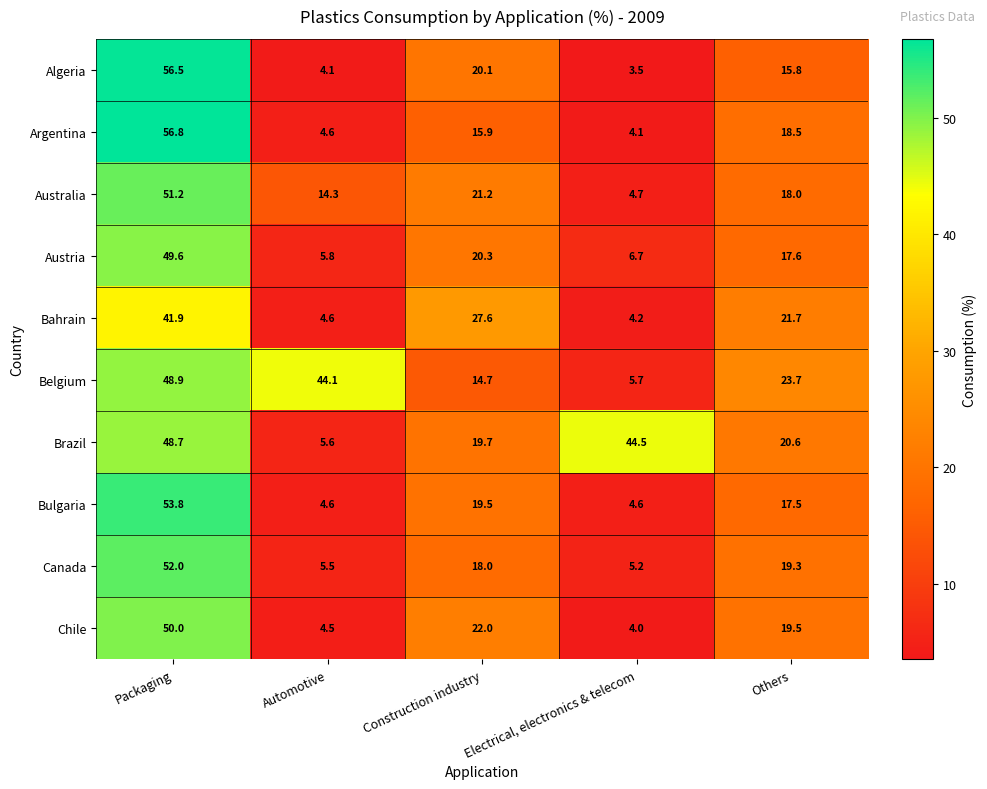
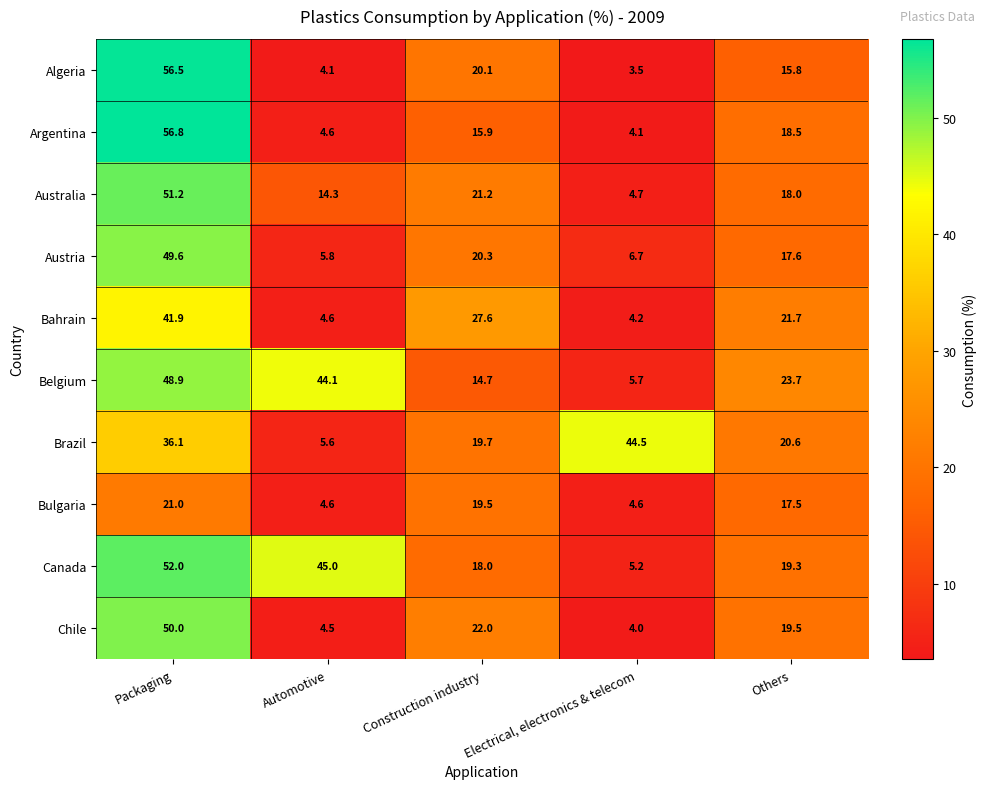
  {
    "Algeria": {
      "Packaging": 56.5,
      "Automotive": 4.1,
      "Construction industry": 20.1,
      "Electrical, electronics & telecom": 3.5,
      "Others": 15.8
    },
    "Argentina": {
      "Packaging": 56.8,
      "Automotive": 4.6,
      "Construction industry": 15.9,
      "Electrical, electronics & telecom": 4.1,
      "Others": 18.5
    },
    "Australia": {
      "Packaging": 51.2,
      "Automotive": 14.3,
      "Construction industry": 21.2,
      "Electrical, electronics & telecom": 4.7,
      "Others": 18.0
    },
    "Austria": {
      "Packaging": 49.6,
      "Automotive": 5.8,
      "Construction industry": 20.3,
      "Electrical, electronics & telecom": 6.7,
      "Others": 17.6
    },
    "Bahrain": {
      "Packaging": 41.9,
      "Automotive": 4.6,
      "Construction industry": 27.6,
      "Electrical, electronics & telecom": 4.2,
      "Others": 21.7
    },
    "Belgium": {
      "Packaging": 48.9,
      "Automotive": 44.1,
      "Construction industry": 14.7,
      "Electrical, electronics & telecom": 5.7,
      "Others": 23.7
    },
    "Brazil": {
-     "Packaging": 48.7,
+     "Packaging": 36.1,
      "Automotive": 5.6,
      "Construction industry": 19.7,
      "Electrical, electronics & telecom": 44.5,
      "Others": 20.6
    },
    "Bulgaria": {
-     "Packaging": 53.8,
+     "Packaging": 21.0,
      "Automotive": 4.6,
      "Construction industry": 19.5,
      "Electrical, electronics & telecom": 4.6,
      "Others": 17.5
    },
    "Canada": {
      "Packaging": 52.0,
-     "Automotive": 5.5,
+     "Automotive": 45.0,
      "Construction industry": 18.0,
      "Electrical, electronics & telecom": 5.2,
      "Others": 19.3
    },
    "Chile": {
      "Packaging": 50.0,
      "Automotive": 4.5,
      "Construction industry": 22.0,
      "Electrical, electronics & telecom": 4.0,
      "Others": 19.5
    }
  }
